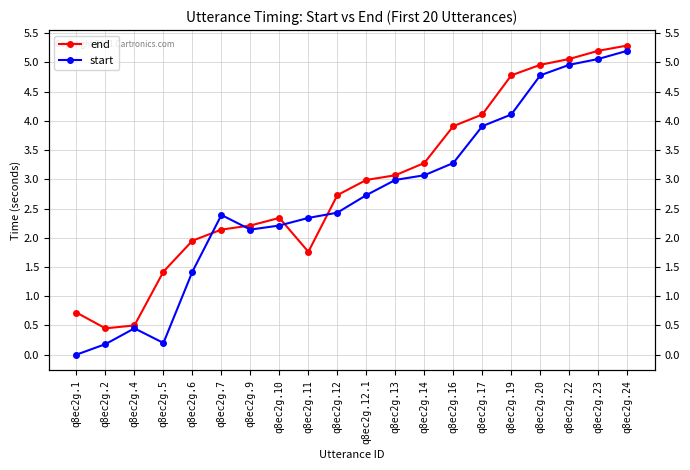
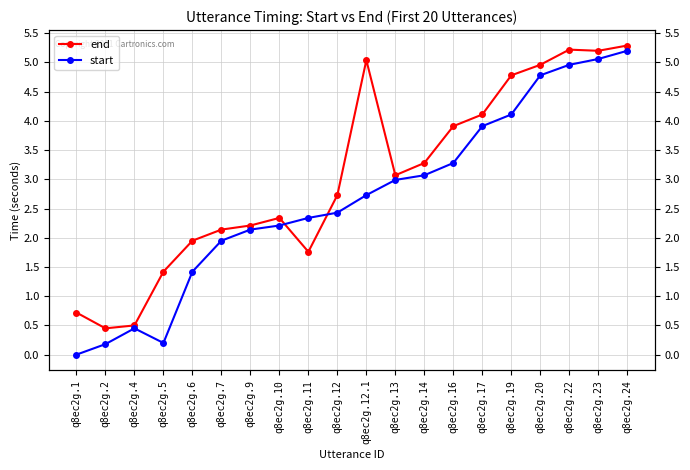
  {
    "end": {
      "q8ec2g.1": 0.7,
      "q8ec2g.2": 0.5,
      "q8ec2g.4": 0.5,
      "q8ec2g.5": 1.4,
      "q8ec2g.6": 2.0,
      "q8ec2g.7": 2.1,
      "q8ec2g.9": 2.2,
      "q8ec2g.10": 2.3,
      "q8ec2g.11": 1.8,
      "q8ec2g.12": 2.7,
-     "q8ec2g.12.1": 3.0,
+     "q8ec2g.12.1": 5.0,
      "q8ec2g.13": 3.1,
      "q8ec2g.14": 3.3,
      "q8ec2g.16": 3.9,
      "q8ec2g.17": 4.1,
      "q8ec2g.19": 4.8,
      "q8ec2g.20": 5.0,
-     "q8ec2g.22": 5.1,
+     "q8ec2g.22": 5.2,
      "q8ec2g.23": 5.2,
      "q8ec2g.24": 5.3
    },
    "start": {
      "q8ec2g.1": 0.0,
      "q8ec2g.2": 0.2,
      "q8ec2g.4": 0.5,
      "q8ec2g.5": 0.2,
      "q8ec2g.6": 1.4,
-     "q8ec2g.7": 2.4,
+     "q8ec2g.7": 2.0,
      "q8ec2g.9": 2.1,
      "q8ec2g.10": 2.2,
      "q8ec2g.11": 2.3,
      "q8ec2g.12": 2.4,
      "q8ec2g.12.1": 2.7,
      "q8ec2g.13": 3.0,
      "q8ec2g.14": 3.1,
      "q8ec2g.16": 3.3,
      "q8ec2g.17": 3.9,
      "q8ec2g.19": 4.1,
      "q8ec2g.20": 4.8,
      "q8ec2g.22": 5.0,
      "q8ec2g.23": 5.1,
      "q8ec2g.24": 5.2
    }
  }
